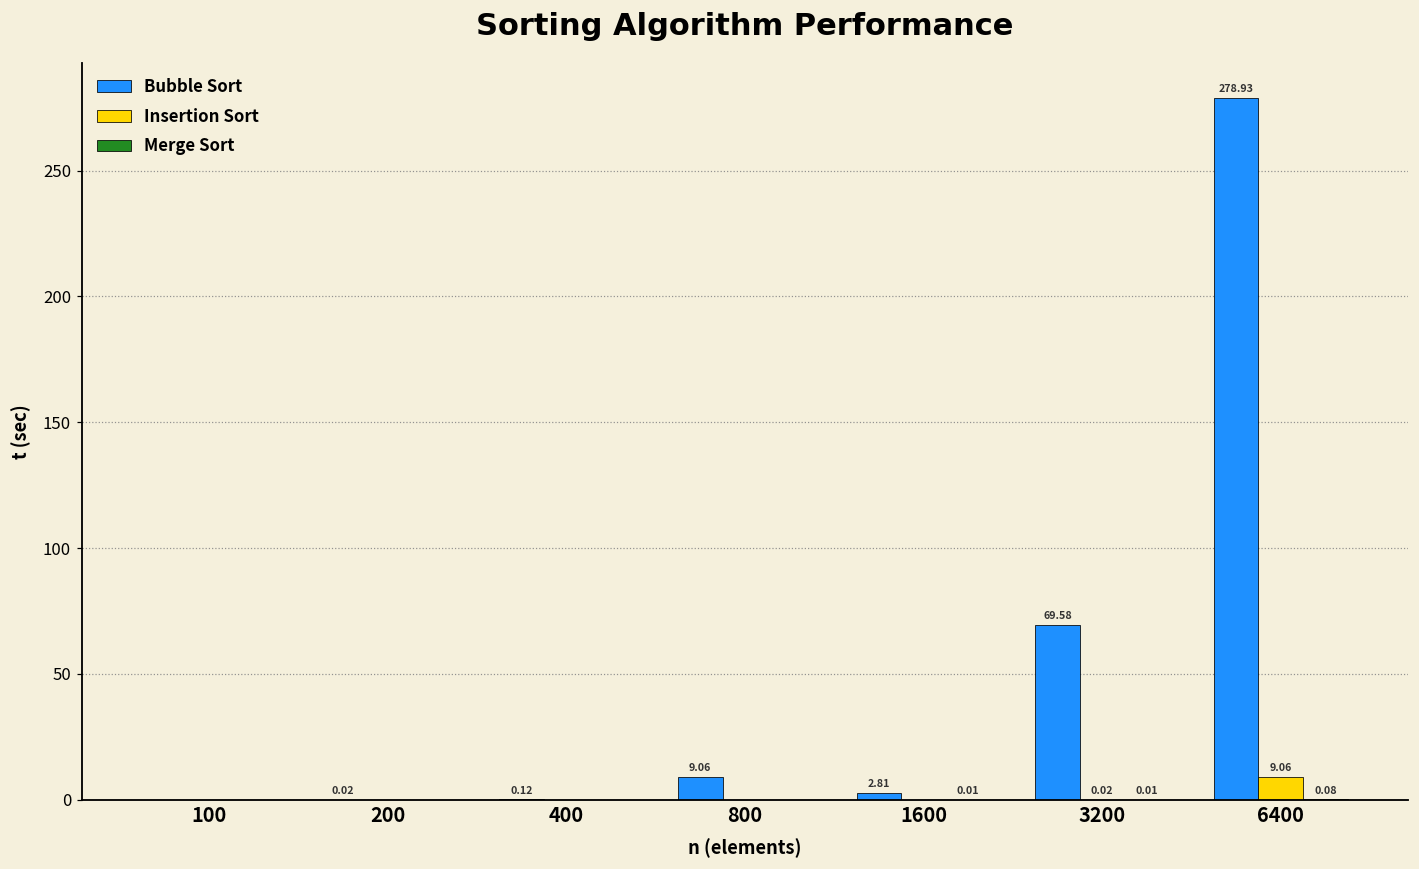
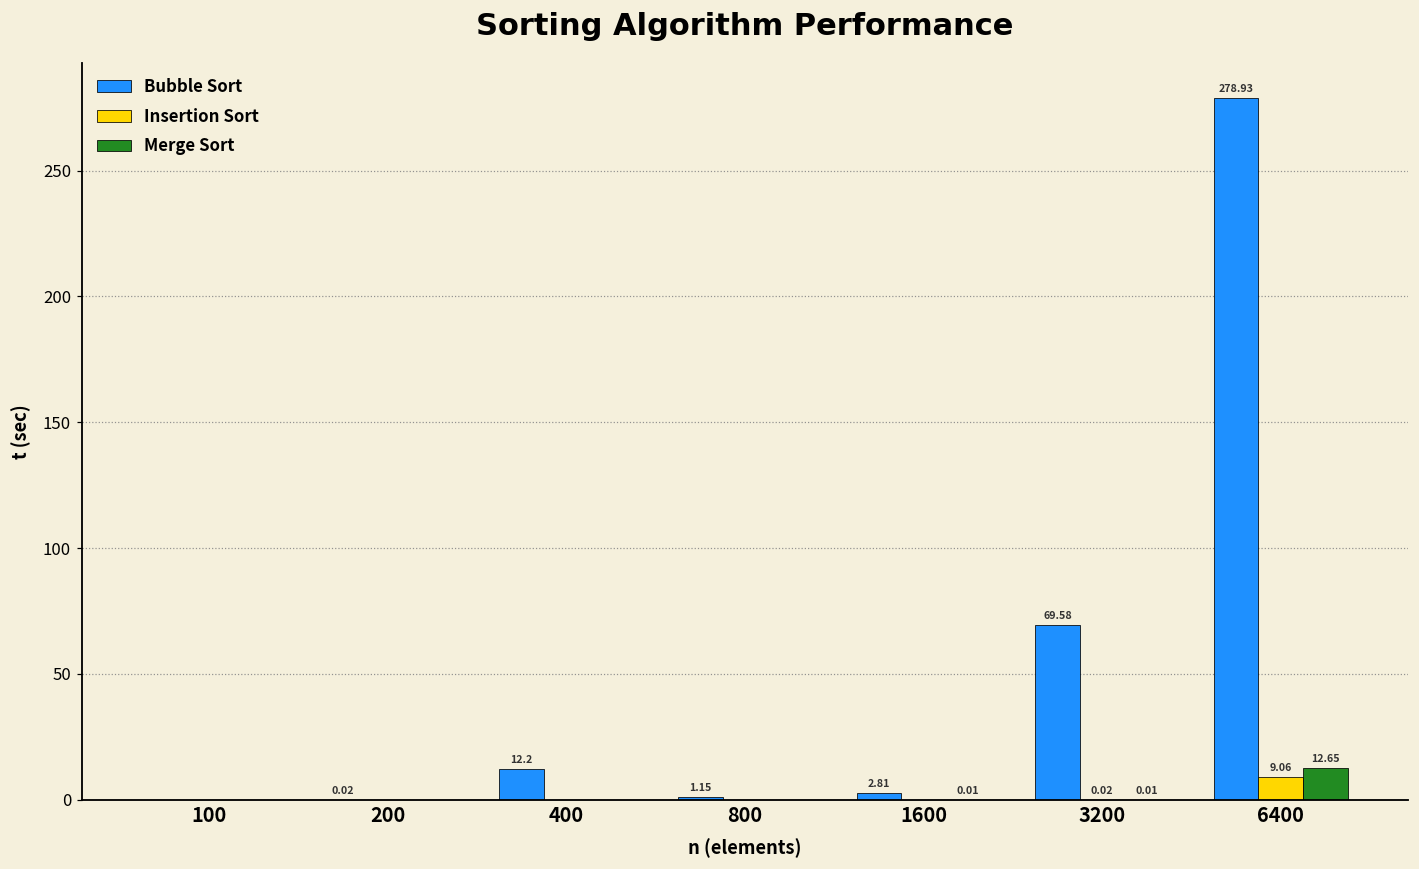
  {
    "Bubble Sort": {
      "200": 0.02,
-     "400": 0.12,
-     "800": 9.06,
+     "400": 12.2,
+     "800": 1.15,
      "1600": 2.81,
      "3200": 69.58,
      "6400": 278.93
    },
    "Insertion Sort": {
      "3200": 0.02,
      "6400": 9.06
    },
    "Merge Sort": {
      "1600": 0.01,
      "3200": 0.01,
-     "6400": 0.08
+     "6400": 12.65
    }
  }
